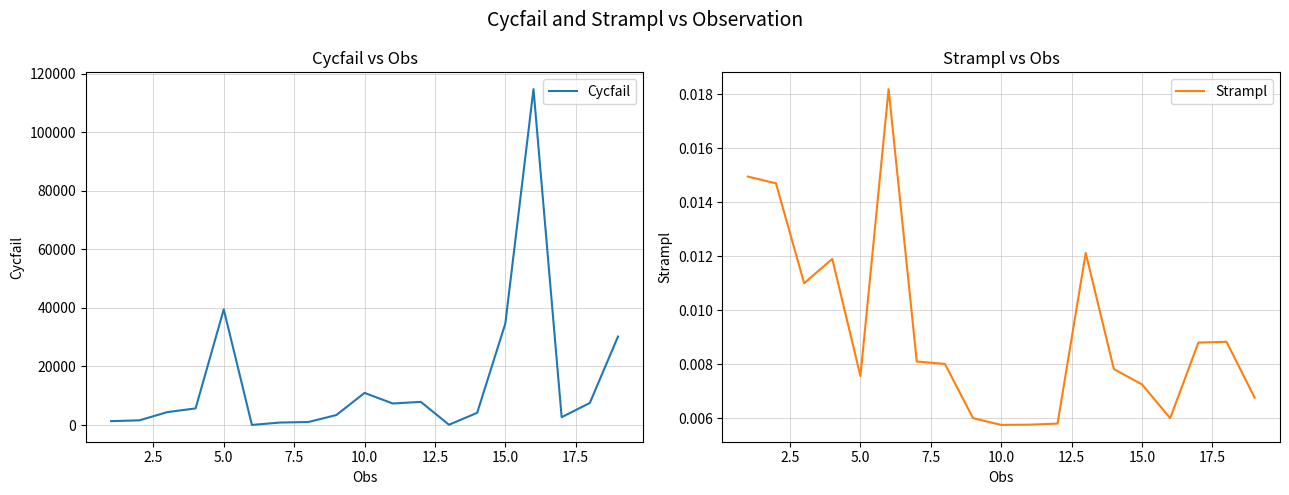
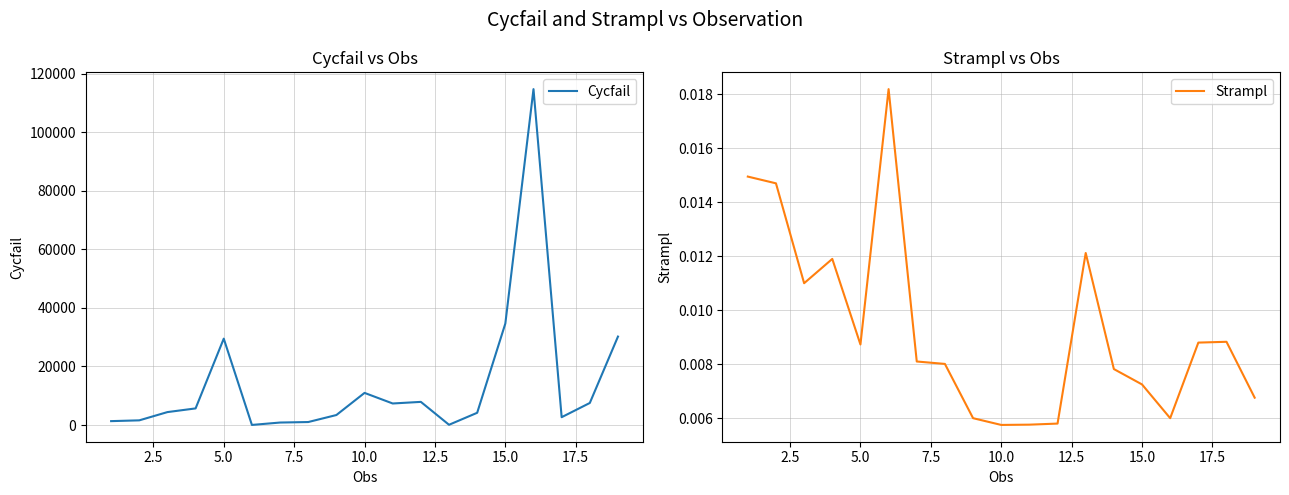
  {
    "Cycfail vs Obs": {
-     "5.0": 40000,
+     "5.0": 30000,
      "10.0": 11000,
      "15.0": 35000
    },
    "Strampl vs Obs": {
-     "5.0": 0.0076,
+     "5.0": 0.0087,
      "10.0": 0.0058,
      "15.0": 0.0073
    }
  }
